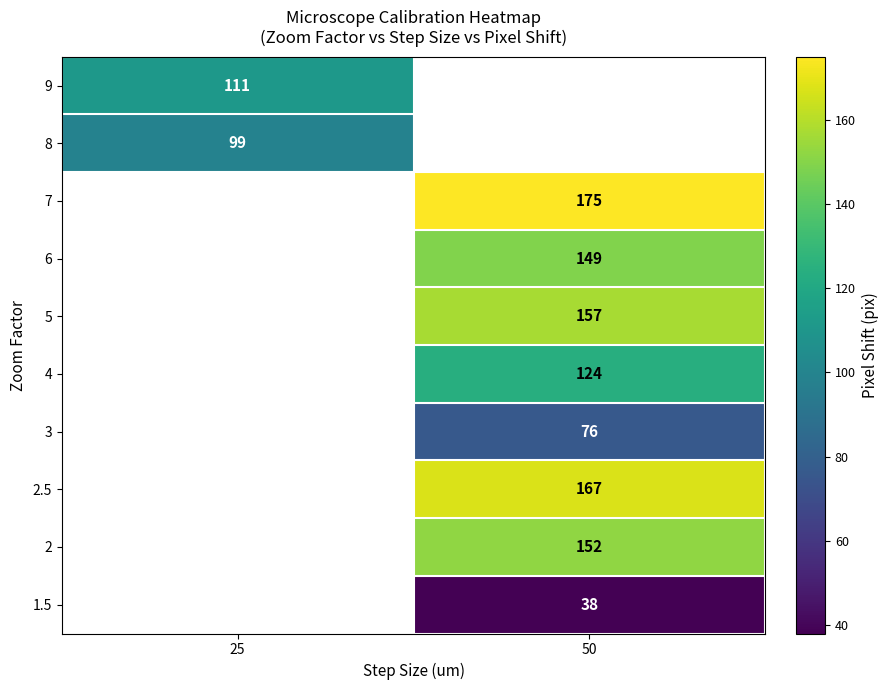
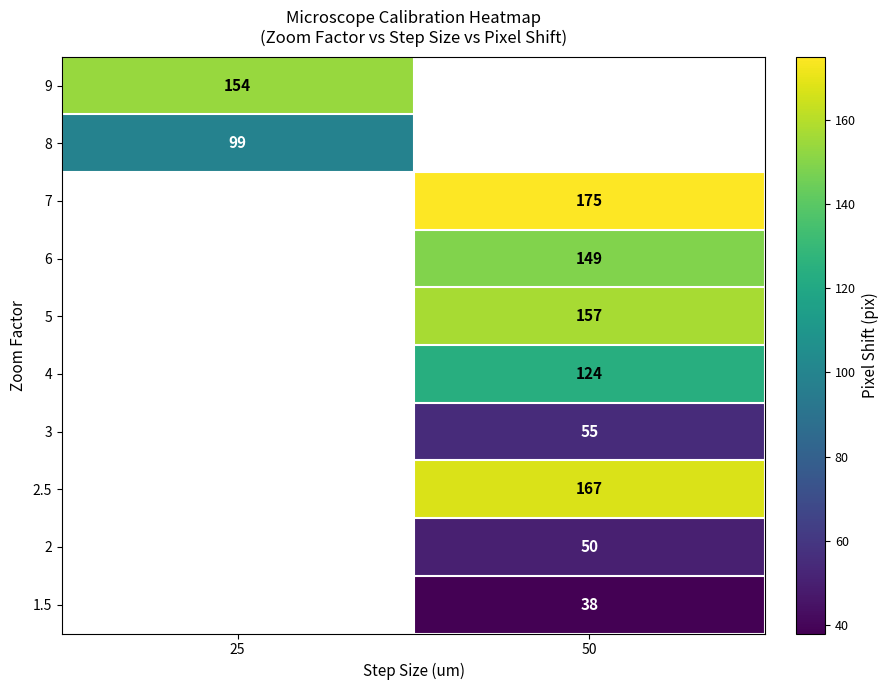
  {
    "9": {
-     "25": 111
+     "25": 154
    },
    "8": {
      "25": 99
    },
    "7": {
      "50": 175
    },
    "6": {
      "50": 149
    },
    "5": {
      "50": 157
    },
    "4": {
      "50": 124
    },
    "3": {
-     "50": 76
+     "50": 55
    },
    "2.5": {
      "50": 167
    },
    "2": {
-     "50": 152
+     "50": 50
    },
    "1.5": {
      "50": 38
    }
  }
